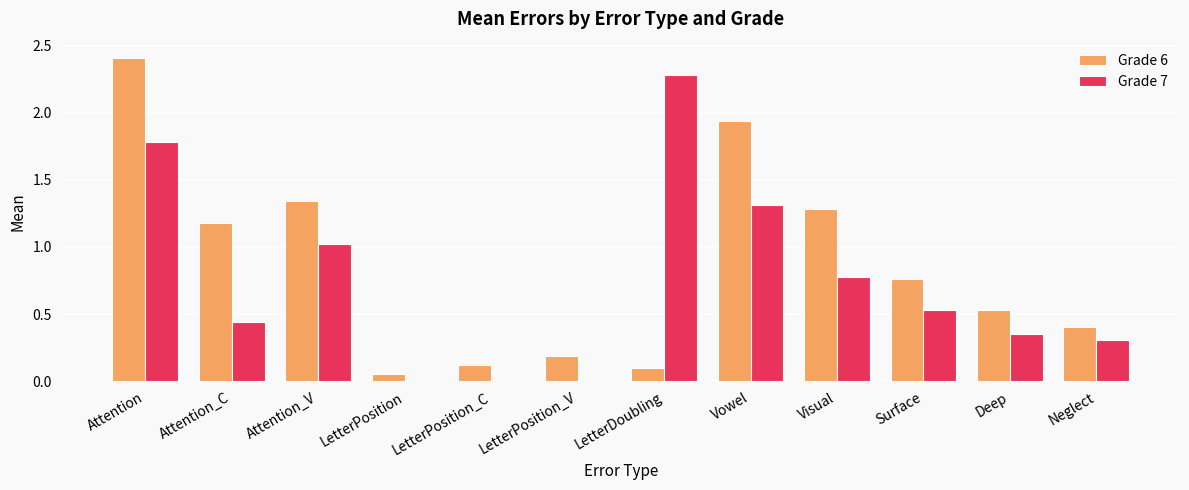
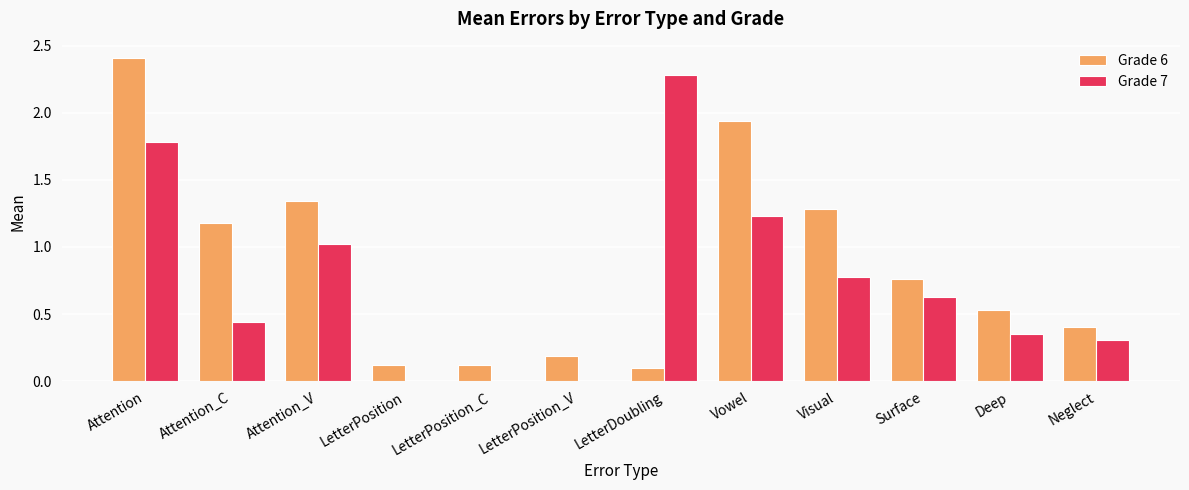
  {
    "Grade 6": {
      "Attention": 2.41,
      "Attention_C": 1.18,
      "Attention_V": 1.34,
-     "LetterPosition": 0.05,
+     "LetterPosition": 0.12,
      "LetterPosition_C": 0.12,
      "LetterPosition_V": 0.19,
      "LetterDoubling": 0.10,
      "Vowel": 1.94,
      "Visual": 1.28,
      "Surface": 0.76,
      "Deep": 0.53,
      "Neglect": 0.40
    },
    "Grade 7": {
      "Attention": 1.78,
      "Attention_C": 0.44,
      "Attention_V": 1.02,
      "LetterPosition": 0.00,
      "LetterPosition_C": 0.00,
      "LetterPosition_V": 0.00,
      "LetterDoubling": 2.28,
-     "Vowel": 1.31,
+     "Vowel": 1.23,
      "Visual": 0.78,
-     "Surface": 0.53,
+     "Surface": 0.63,
      "Deep": 0.35,
      "Neglect": 0.31
    }
  }
